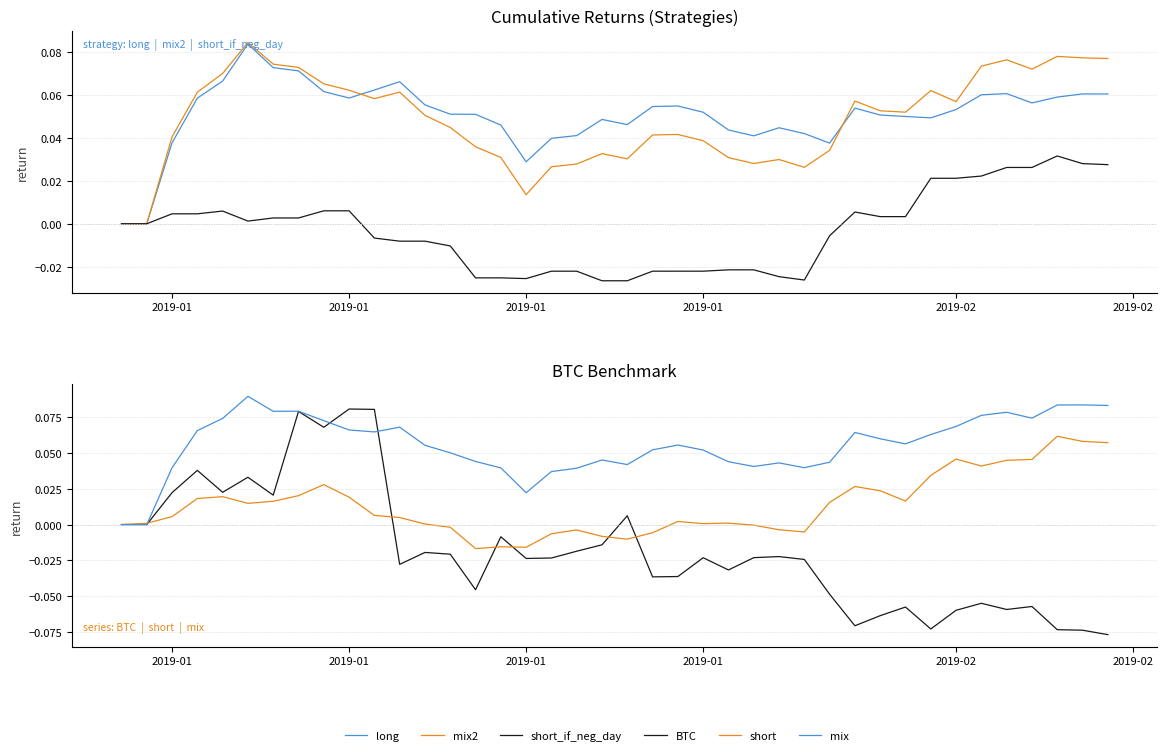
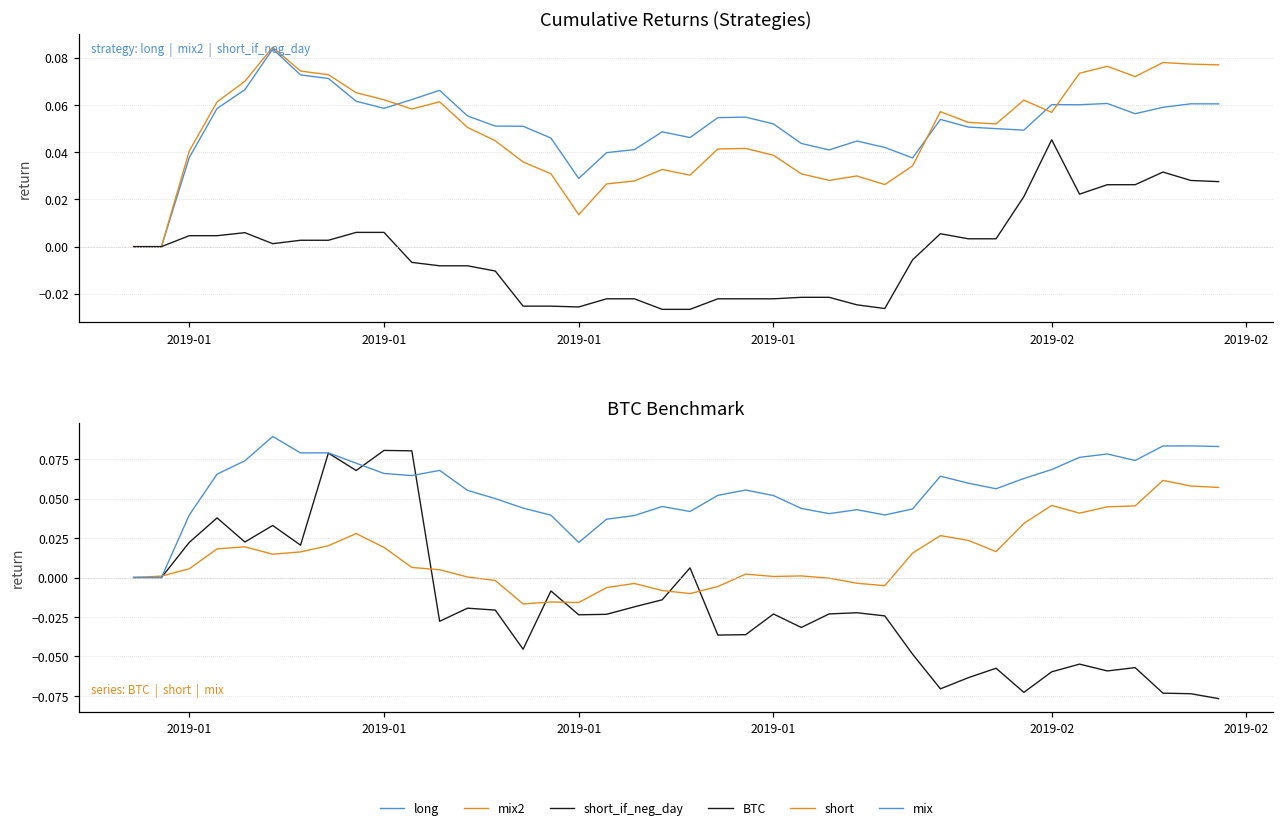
  {
    "Cumulative Returns (Strategies)": {
      "long": {
-       "2019-02": 0.053
+       "2019-02": 0.060
      },
      "mix2": {
        "2019-02": 0.057
      },
      "short_if_neg_day": {
-       "2019-02": 0.021
+       "2019-02": 0.045
      }
    },
    "BTC Benchmark": {
      "BTC": {
        "2019-02": -0.060
      },
      "short": {
        "2019-02": 0.046
      },
      "mix": {
        "2019-02": 0.068
      }
    }
  }
